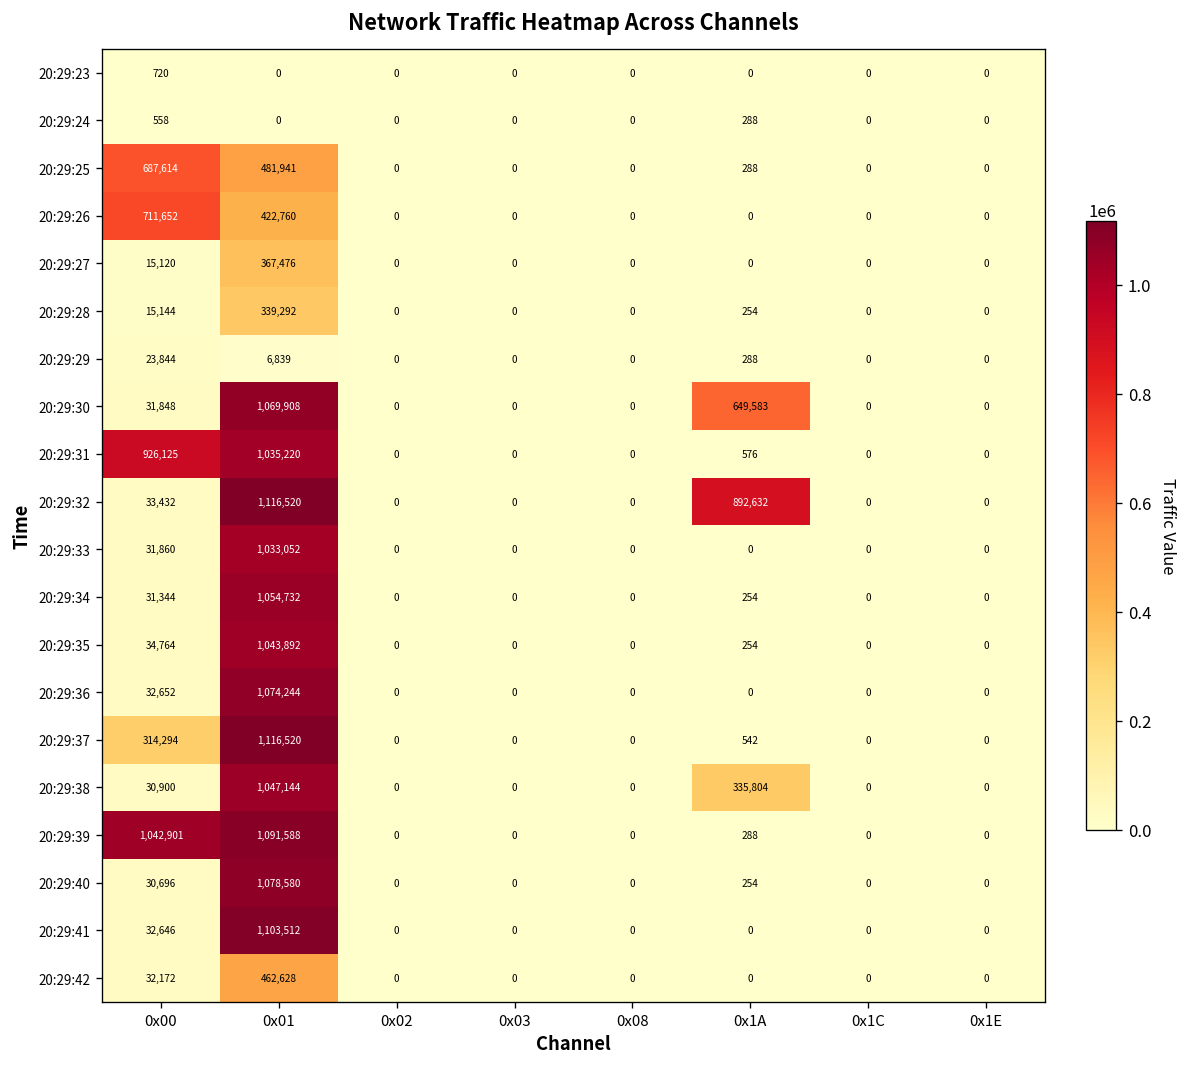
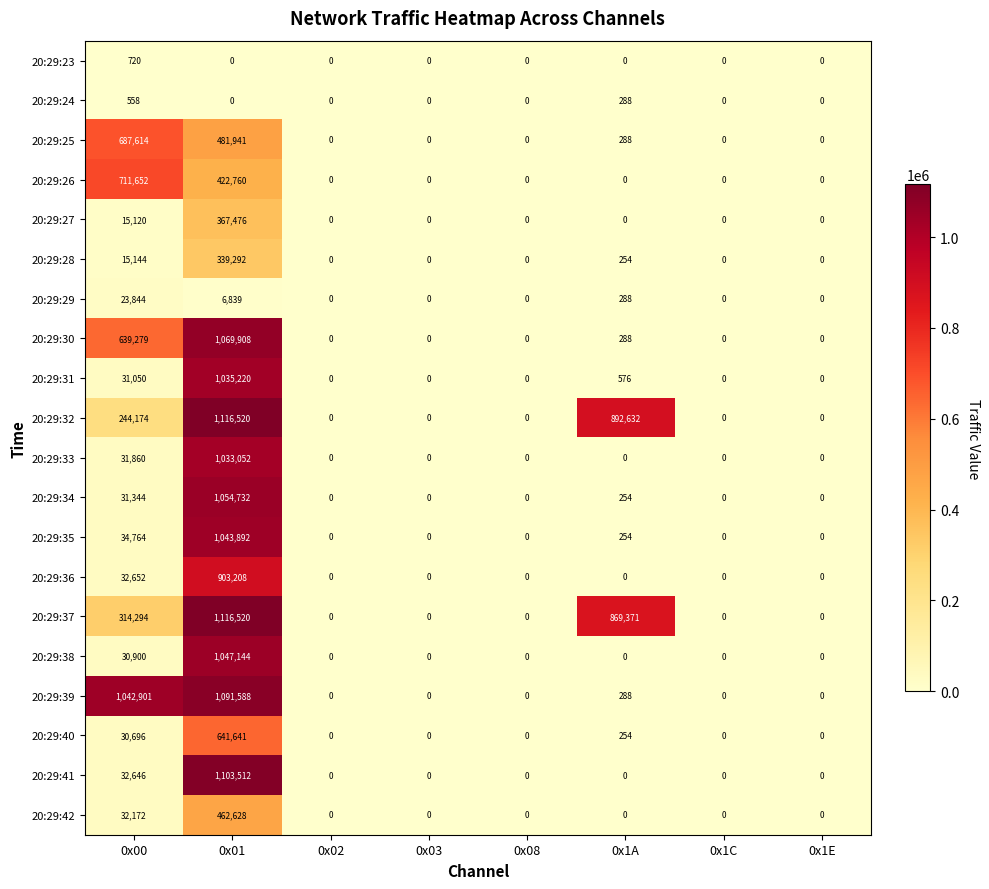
  {
    "20:29:23": {
      "0x00": "720",
      "0x01": "0",
      "0x02": "0",
      "0x03": "0",
      "0x08": "0",
      "0x1A": "0",
      "0x1C": "0",
      "0x1E": "0"
    },
    "20:29:24": {
      "0x00": "558",
      "0x01": "0",
      "0x02": "0",
      "0x03": "0",
      "0x08": "0",
      "0x1A": "288",
      "0x1C": "0",
      "0x1E": "0"
    },
    "20:29:25": {
      "0x00": "687,614",
      "0x01": "481,941",
      "0x02": "0",
      "0x03": "0",
      "0x08": "0",
      "0x1A": "288",
      "0x1C": "0",
      "0x1E": "0"
    },
    "20:29:26": {
      "0x00": "711,652",
      "0x01": "422,760",
      "0x02": "0",
      "0x03": "0",
      "0x08": "0",
      "0x1A": "0",
      "0x1C": "0",
      "0x1E": "0"
    },
    "20:29:27": {
      "0x00": "15,120",
      "0x01": "367,476",
      "0x02": "0",
      "0x03": "0",
      "0x08": "0",
      "0x1A": "0",
      "0x1C": "0",
      "0x1E": "0"
    },
    "20:29:28": {
      "0x00": "15,144",
      "0x01": "339,292",
      "0x02": "0",
      "0x03": "0",
      "0x08": "0",
      "0x1A": "254",
      "0x1C": "0",
      "0x1E": "0"
    },
    "20:29:29": {
      "0x00": "23,844",
      "0x01": "6,839",
      "0x02": "0",
      "0x03": "0",
      "0x08": "0",
      "0x1A": "288",
      "0x1C": "0",
      "0x1E": "0"
    },
    "20:29:30": {
-     "0x00": "31,848",
+     "0x00": "639,279",
      "0x01": "1,069,908",
      "0x02": "0",
      "0x03": "0",
      "0x08": "0",
-     "0x1A": "649,583",
+     "0x1A": "288",
      "0x1C": "0",
      "0x1E": "0"
    },
    "20:29:31": {
-     "0x00": "926,125",
+     "0x00": "31,050",
      "0x01": "1,035,220",
      "0x02": "0",
      "0x03": "0",
      "0x08": "0",
      "0x1A": "576",
      "0x1C": "0",
      "0x1E": "0"
    },
    "20:29:32": {
-     "0x00": "33,432",
+     "0x00": "244,174",
      "0x01": "1,116,520",
      "0x02": "0",
      "0x03": "0",
      "0x08": "0",
      "0x1A": "892,632",
      "0x1C": "0",
      "0x1E": "0"
    },
    "20:29:33": {
      "0x00": "31,860",
      "0x01": "1,033,052",
      "0x02": "0",
      "0x03": "0",
      "0x08": "0",
      "0x1A": "0",
      "0x1C": "0",
      "0x1E": "0"
    },
    "20:29:34": {
      "0x00": "31,344",
      "0x01": "1,054,732",
      "0x02": "0",
      "0x03": "0",
      "0x08": "0",
      "0x1A": "254",
      "0x1C": "0",
      "0x1E": "0"
    },
    "20:29:35": {
      "0x00": "34,764",
      "0x01": "1,043,892",
      "0x02": "0",
      "0x03": "0",
      "0x08": "0",
      "0x1A": "254",
      "0x1C": "0",
      "0x1E": "0"
    },
    "20:29:36": {
      "0x00": "32,652",
-     "0x01": "1,074,244",
+     "0x01": "903,208",
      "0x02": "0",
      "0x03": "0",
      "0x08": "0",
      "0x1A": "0",
      "0x1C": "0",
      "0x1E": "0"
    },
    "20:29:37": {
      "0x00": "314,294",
      "0x01": "1,116,520",
      "0x02": "0",
      "0x03": "0",
      "0x08": "0",
-     "0x1A": "542",
+     "0x1A": "869,371",
      "0x1C": "0",
      "0x1E": "0"
    },
    "20:29:38": {
      "0x00": "30,900",
      "0x01": "1,047,144",
      "0x02": "0",
      "0x03": "0",
      "0x08": "0",
-     "0x1A": "335,804",
+     "0x1A": "0",
      "0x1C": "0",
      "0x1E": "0"
    },
    "20:29:39": {
      "0x00": "1,042,901",
      "0x01": "1,091,588",
      "0x02": "0",
      "0x03": "0",
      "0x08": "0",
      "0x1A": "288",
      "0x1C": "0",
      "0x1E": "0"
    },
    "20:29:40": {
      "0x00": "30,696",
-     "0x01": "1,078,580",
+     "0x01": "641,641",
      "0x02": "0",
      "0x03": "0",
      "0x08": "0",
      "0x1A": "254",
      "0x1C": "0",
      "0x1E": "0"
    },
    "20:29:41": {
      "0x00": "32,646",
      "0x01": "1,103,512",
      "0x02": "0",
      "0x03": "0",
      "0x08": "0",
      "0x1A": "0",
      "0x1C": "0",
      "0x1E": "0"
    },
    "20:29:42": {
      "0x00": "32,172",
      "0x01": "462,628",
      "0x02": "0",
      "0x03": "0",
      "0x08": "0",
      "0x1A": "0",
      "0x1C": "0",
      "0x1E": "0"
    }
  }
